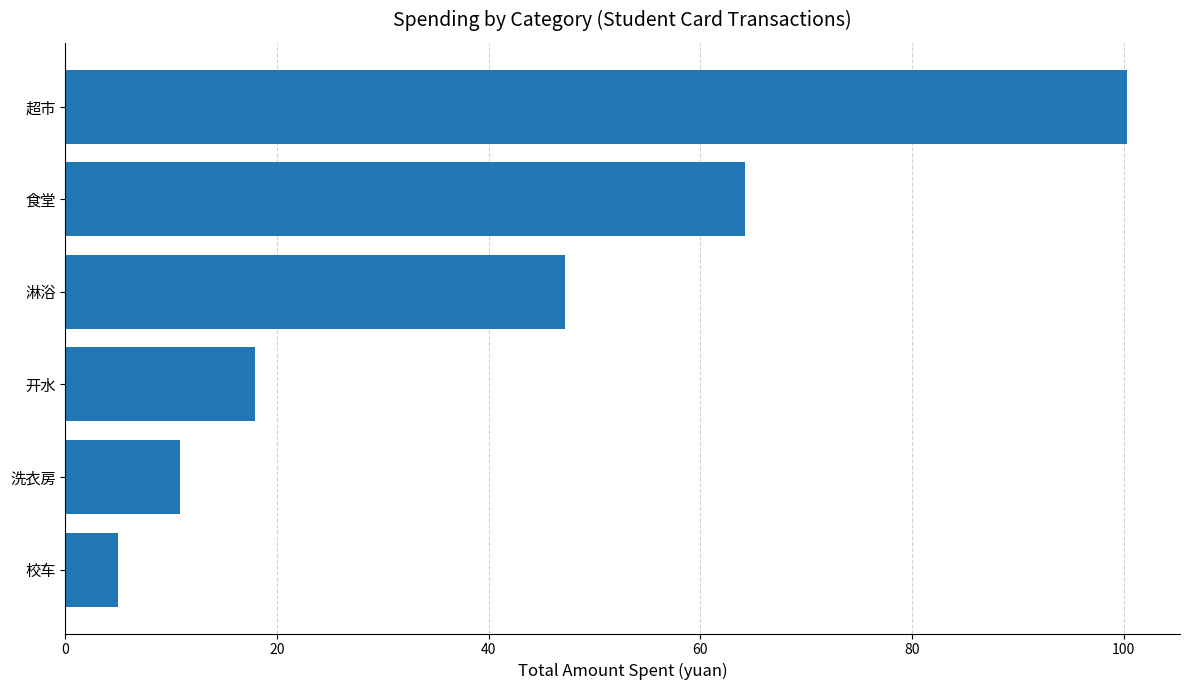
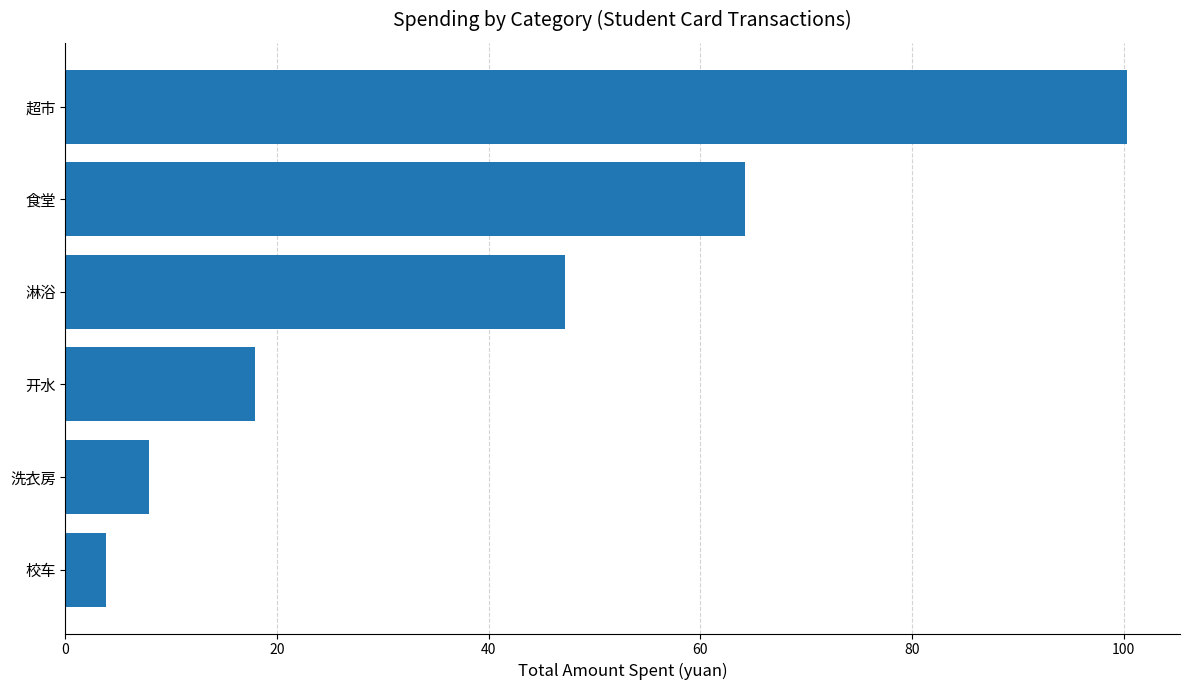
  {
    "超市": 100.3,
    "食堂": 64.2,
    "淋浴": 47.2,
    "开水": 17.9,
-   "洗衣房": 10.8,
-   "校车": 5.0
+   "洗衣房": 7.9,
+   "校车": 3.8
  }
